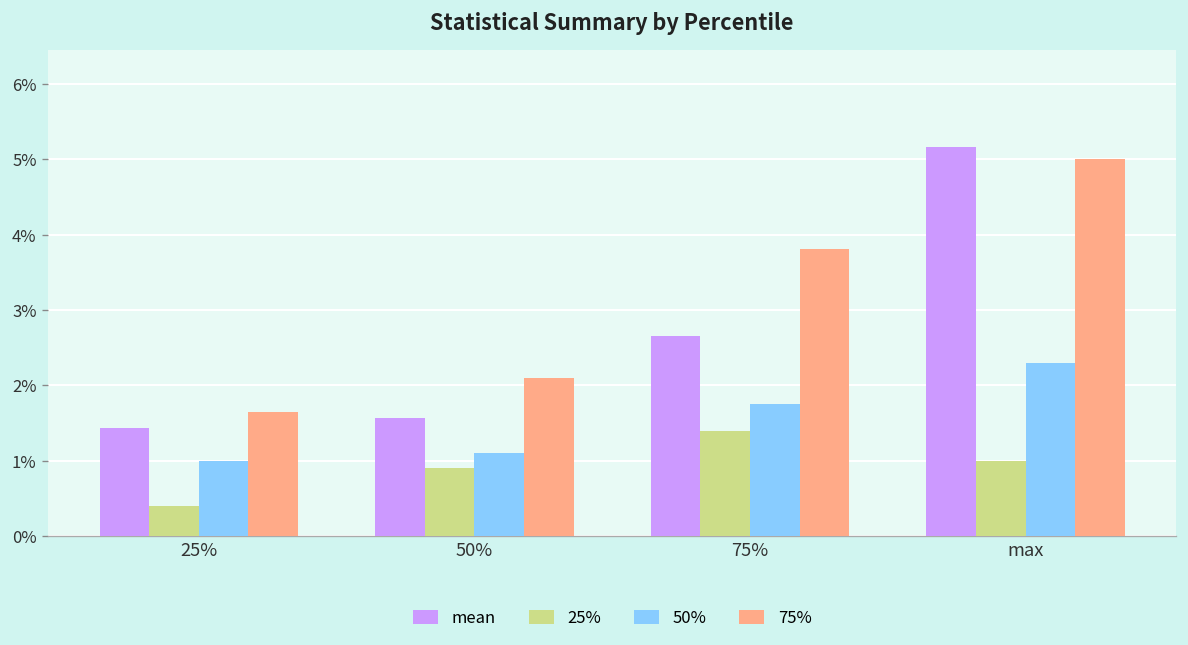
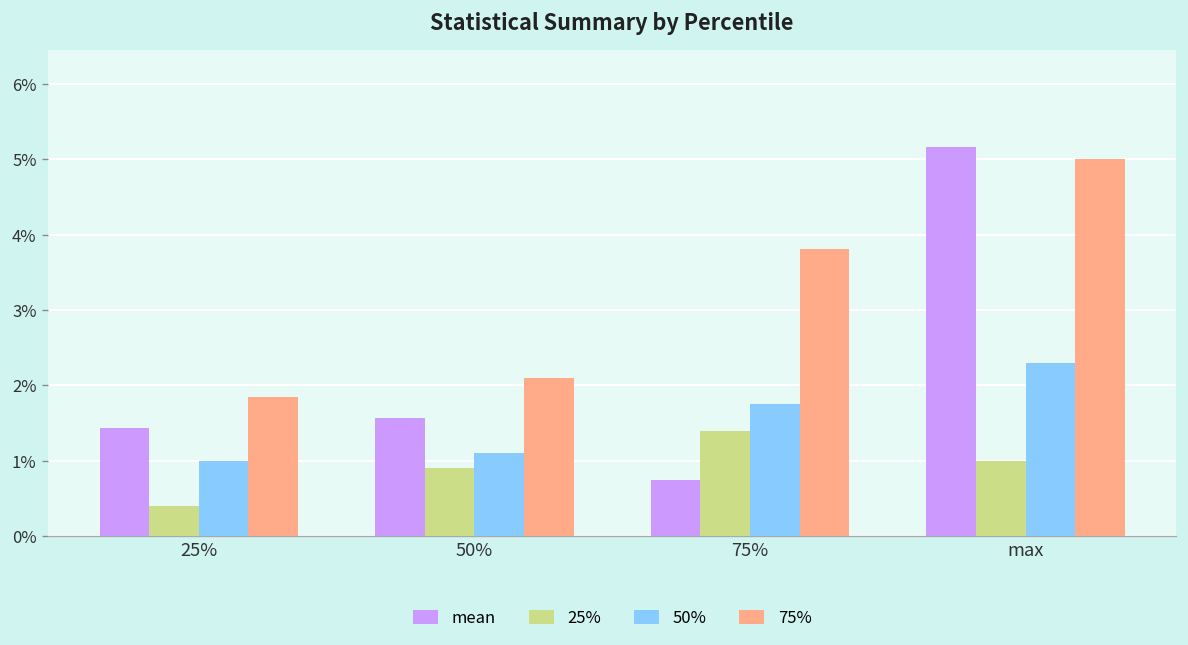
  {
    "mean": {
      "25%": "1.4%",
      "50%": "1.6%",
-     "75%": "2.7%",
+     "75%": "0.7%",
      "max": "5.2%"
    },
    "25%": {
      "25%": "0.4%",
      "50%": "0.9%",
      "75%": "1.4%",
      "max": "1.0%"
    },
    "50%": {
      "25%": "1.0%",
      "50%": "1.1%",
      "75%": "1.8%",
      "max": "2.3%"
    },
    "75%": {
-     "25%": "1.7%",
+     "25%": "1.8%",
      "50%": "2.1%",
      "75%": "3.8%",
      "max": "5.0%"
    }
  }
